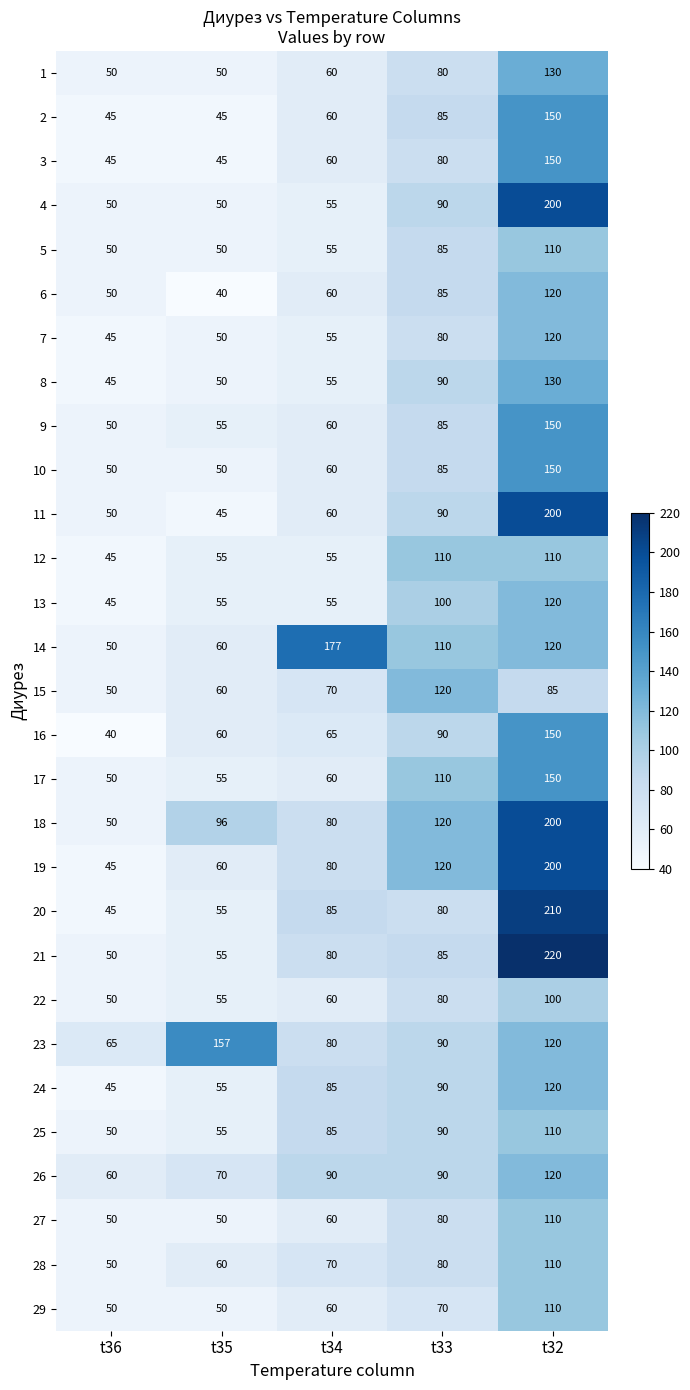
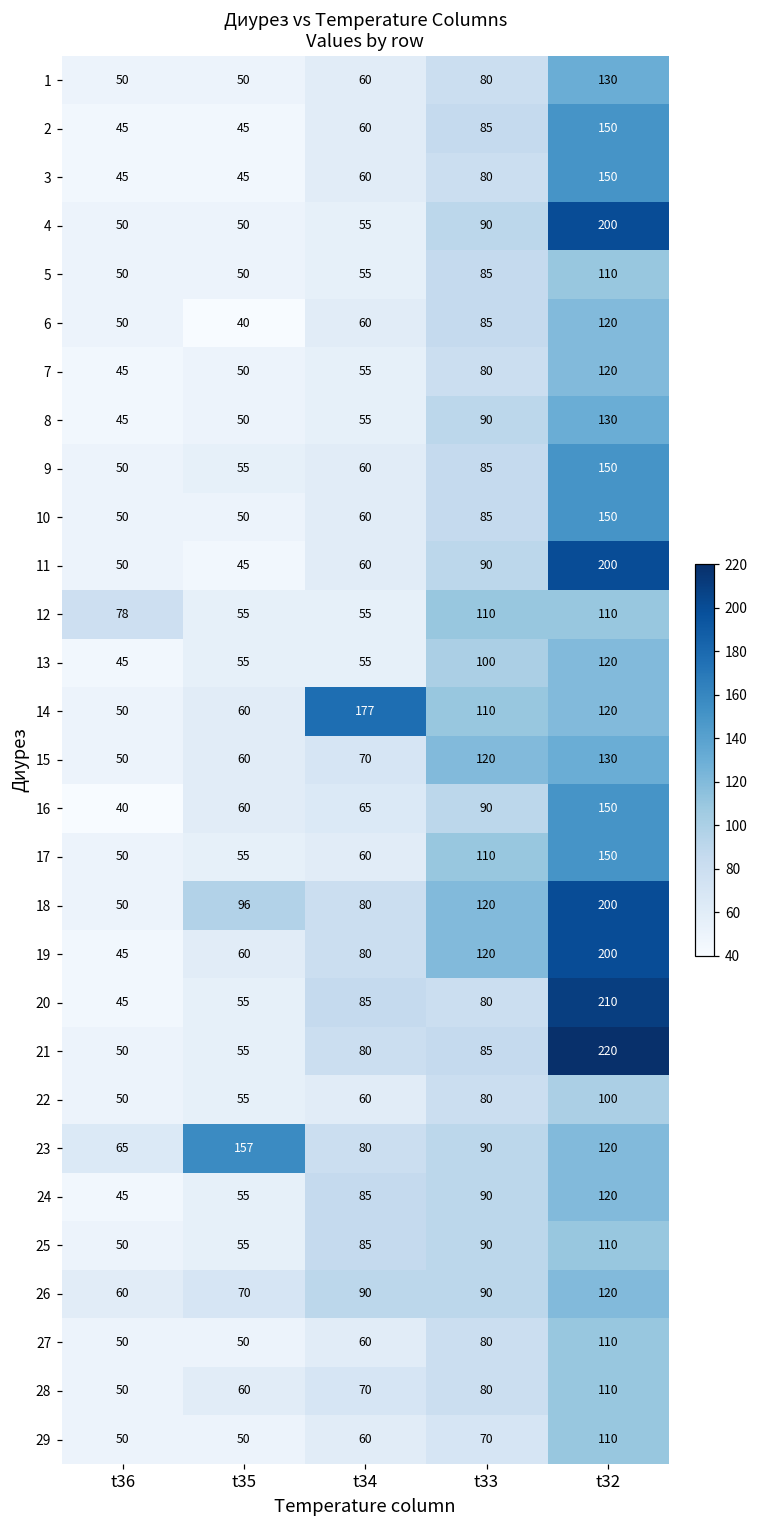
  {
    "1": {
      "t36": 50,
      "t35": 50,
      "t34": 60,
      "t33": 80,
      "t32": 130
    },
    "2": {
      "t36": 45,
      "t35": 45,
      "t34": 60,
      "t33": 85,
      "t32": 150
    },
    "3": {
      "t36": 45,
      "t35": 45,
      "t34": 60,
      "t33": 80,
      "t32": 150
    },
    "4": {
      "t36": 50,
      "t35": 50,
      "t34": 55,
      "t33": 90,
      "t32": 200
    },
    "5": {
      "t36": 50,
      "t35": 50,
      "t34": 55,
      "t33": 85,
      "t32": 110
    },
    "6": {
      "t36": 50,
      "t35": 40,
      "t34": 60,
      "t33": 85,
      "t32": 120
    },
    "7": {
      "t36": 45,
      "t35": 50,
      "t34": 55,
      "t33": 80,
      "t32": 120
    },
    "8": {
      "t36": 45,
      "t35": 50,
      "t34": 55,
      "t33": 90,
      "t32": 130
    },
    "9": {
      "t36": 50,
      "t35": 55,
      "t34": 60,
      "t33": 85,
      "t32": 150
    },
    "10": {
      "t36": 50,
      "t35": 50,
      "t34": 60,
      "t33": 85,
      "t32": 150
    },
    "11": {
      "t36": 50,
      "t35": 45,
      "t34": 60,
      "t33": 90,
      "t32": 200
    },
    "12": {
-     "t36": 45,
+     "t36": 78,
      "t35": 55,
      "t34": 55,
      "t33": 110,
      "t32": 110
    },
    "13": {
      "t36": 45,
      "t35": 55,
      "t34": 55,
      "t33": 100,
      "t32": 120
    },
    "14": {
      "t36": 50,
      "t35": 60,
      "t34": 177,
      "t33": 110,
      "t32": 120
    },
    "15": {
      "t36": 50,
      "t35": 60,
      "t34": 70,
      "t33": 120,
-     "t32": 85
+     "t32": 130
    },
    "16": {
      "t36": 40,
      "t35": 60,
      "t34": 65,
      "t33": 90,
      "t32": 150
    },
    "17": {
      "t36": 50,
      "t35": 55,
      "t34": 60,
      "t33": 110,
      "t32": 150
    },
    "18": {
      "t36": 50,
      "t35": 96,
      "t34": 80,
      "t33": 120,
      "t32": 200
    },
    "19": {
      "t36": 45,
      "t35": 60,
      "t34": 80,
      "t33": 120,
      "t32": 200
    },
    "20": {
      "t36": 45,
      "t35": 55,
      "t34": 85,
      "t33": 80,
      "t32": 210
    },
    "21": {
      "t36": 50,
      "t35": 55,
      "t34": 80,
      "t33": 85,
      "t32": 220
    },
    "22": {
      "t36": 50,
      "t35": 55,
      "t34": 60,
      "t33": 80,
      "t32": 100
    },
    "23": {
      "t36": 65,
      "t35": 157,
      "t34": 80,
      "t33": 90,
      "t32": 120
    },
    "24": {
      "t36": 45,
      "t35": 55,
      "t34": 85,
      "t33": 90,
      "t32": 120
    },
    "25": {
      "t36": 50,
      "t35": 55,
      "t34": 85,
      "t33": 90,
      "t32": 110
    },
    "26": {
      "t36": 60,
      "t35": 70,
      "t34": 90,
      "t33": 90,
      "t32": 120
    },
    "27": {
      "t36": 50,
      "t35": 50,
      "t34": 60,
      "t33": 80,
      "t32": 110
    },
    "28": {
      "t36": 50,
      "t35": 60,
      "t34": 70,
      "t33": 80,
      "t32": 110
    },
    "29": {
      "t36": 50,
      "t35": 50,
      "t34": 60,
      "t33": 70,
      "t32": 110
    }
  }
